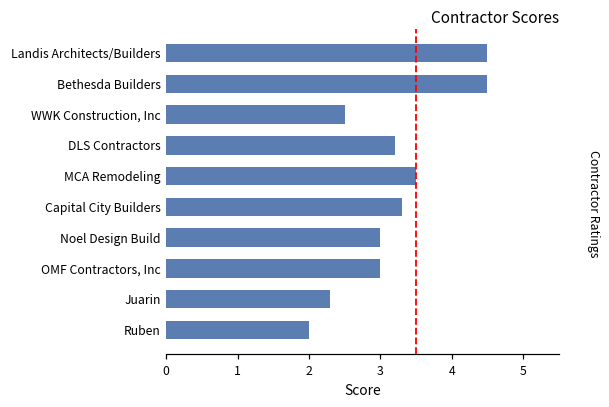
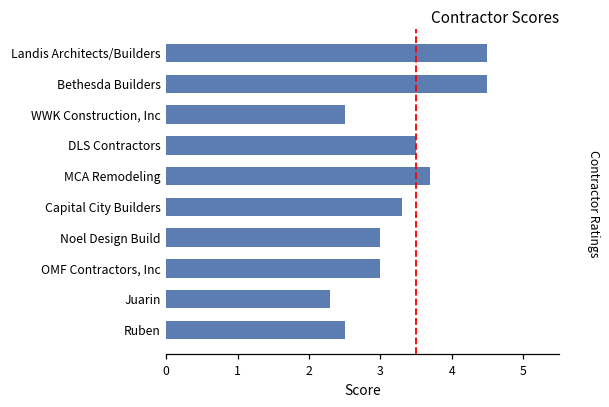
  {
    "Landis Architects/Builders": 4.5,
    "Bethesda Builders": 4.5,
    "WWK Construction, Inc": 2.5,
-   "DLS Contractors": 3.2,
-   "MCA Remodeling": 3.5,
+   "DLS Contractors": 3.5,
+   "MCA Remodeling": 3.7,
    "Capital City Builders": 3.3,
    "Noel Design Build": 3.0,
    "OMF Contractors, Inc": 3.0,
    "Juarin": 2.3,
-   "Ruben": 2.0
+   "Ruben": 2.5
  }
